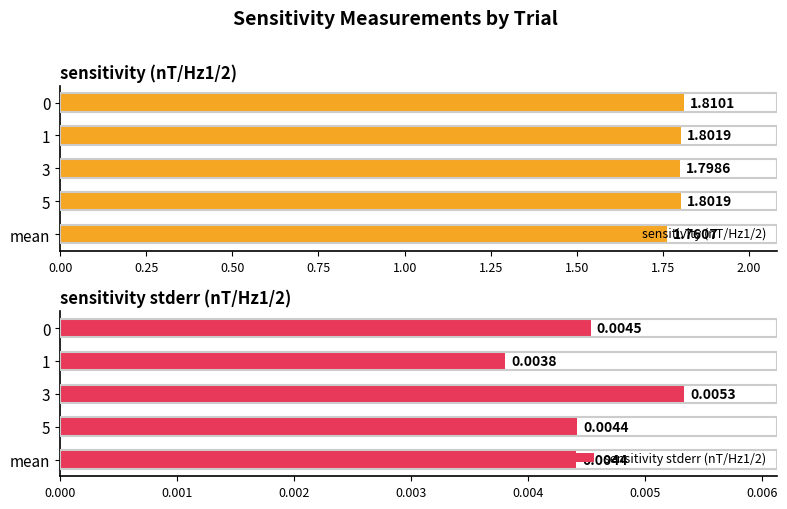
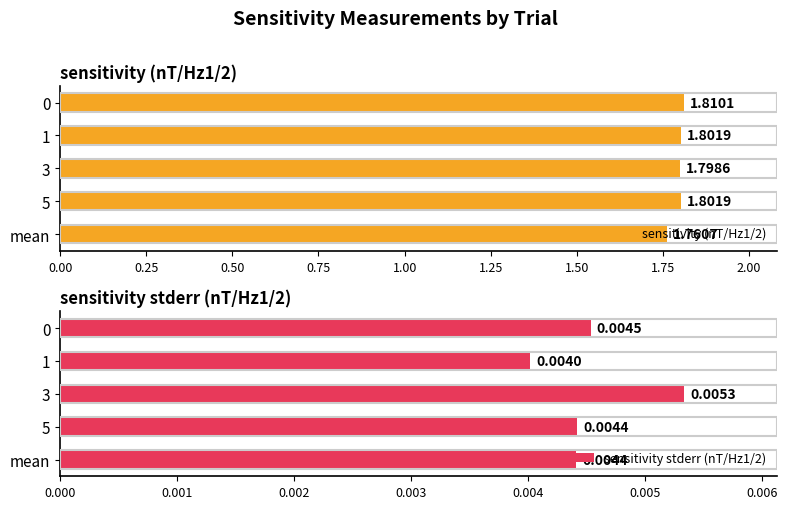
  {
    "sensitivity (nT/Hz1/2)": {
      "0": 1.8101,
      "1": 1.8019,
      "3": 1.7986,
      "5": 1.8019,
      "mean": 1.7607
    },
    "sensitivity stderr (nT/Hz1/2)": {
      "0": 0.0045,
-     "1": 0.0038,
+     "1": 0.0040,
      "3": 0.0053,
      "5": 0.0044,
      "mean": 0.0044
    }
  }
